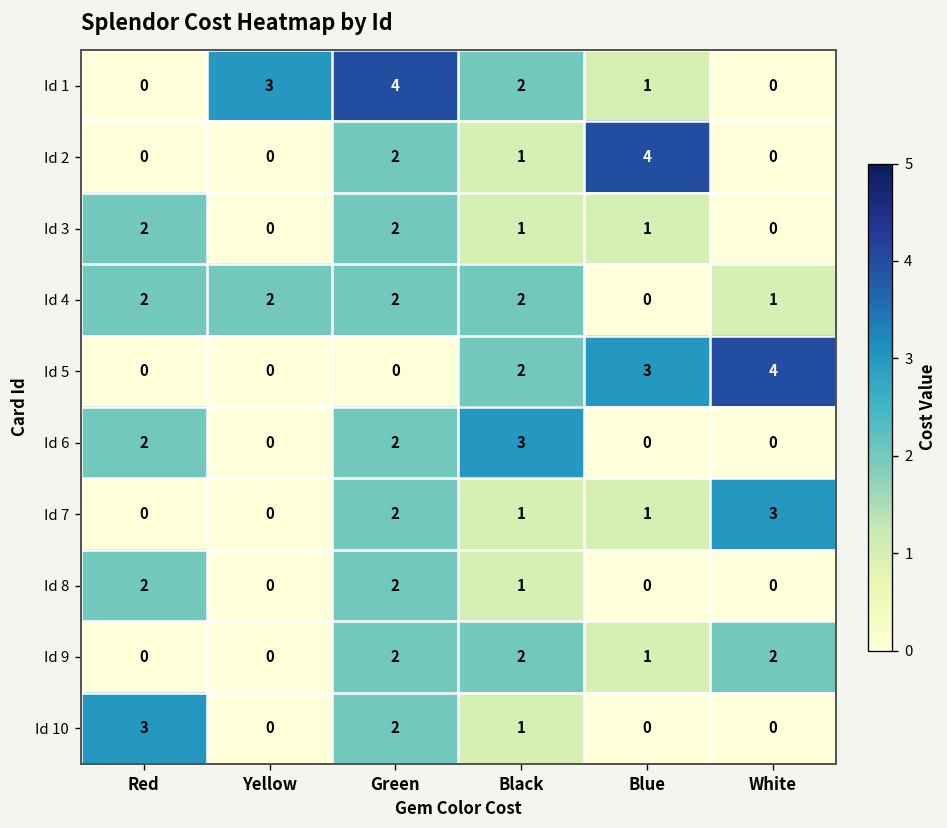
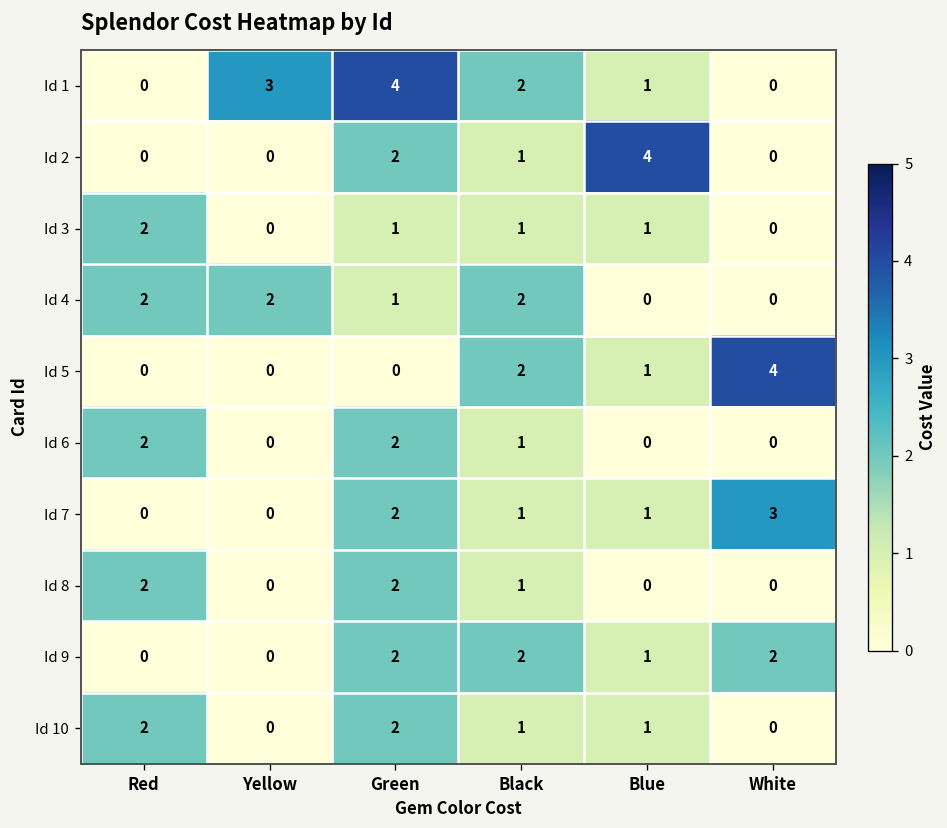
  {
    "Id 1": {
      "Red": 0,
      "Yellow": 3,
      "Green": 4,
      "Black": 2,
      "Blue": 1,
      "White": 0
    },
    "Id 2": {
      "Red": 0,
      "Yellow": 0,
      "Green": 2,
      "Black": 1,
      "Blue": 4,
      "White": 0
    },
    "Id 3": {
      "Red": 2,
      "Yellow": 0,
-     "Green": 2,
+     "Green": 1,
      "Black": 1,
      "Blue": 1,
      "White": 0
    },
    "Id 4": {
      "Red": 2,
      "Yellow": 2,
-     "Green": 2,
+     "Green": 1,
      "Black": 2,
      "Blue": 0,
-     "White": 1
+     "White": 0
    },
    "Id 5": {
      "Red": 0,
      "Yellow": 0,
      "Green": 0,
      "Black": 2,
-     "Blue": 3,
+     "Blue": 1,
      "White": 4
    },
    "Id 6": {
      "Red": 2,
      "Yellow": 0,
      "Green": 2,
-     "Black": 3,
+     "Black": 1,
      "Blue": 0,
      "White": 0
    },
    "Id 7": {
      "Red": 0,
      "Yellow": 0,
      "Green": 2,
      "Black": 1,
      "Blue": 1,
      "White": 3
    },
    "Id 8": {
      "Red": 2,
      "Yellow": 0,
      "Green": 2,
      "Black": 1,
      "Blue": 0,
      "White": 0
    },
    "Id 9": {
      "Red": 0,
      "Yellow": 0,
      "Green": 2,
      "Black": 2,
      "Blue": 1,
      "White": 2
    },
    "Id 10": {
-     "Red": 3,
+     "Red": 2,
      "Yellow": 0,
      "Green": 2,
      "Black": 1,
-     "Blue": 0,
+     "Blue": 1,
      "White": 0
    }
  }
